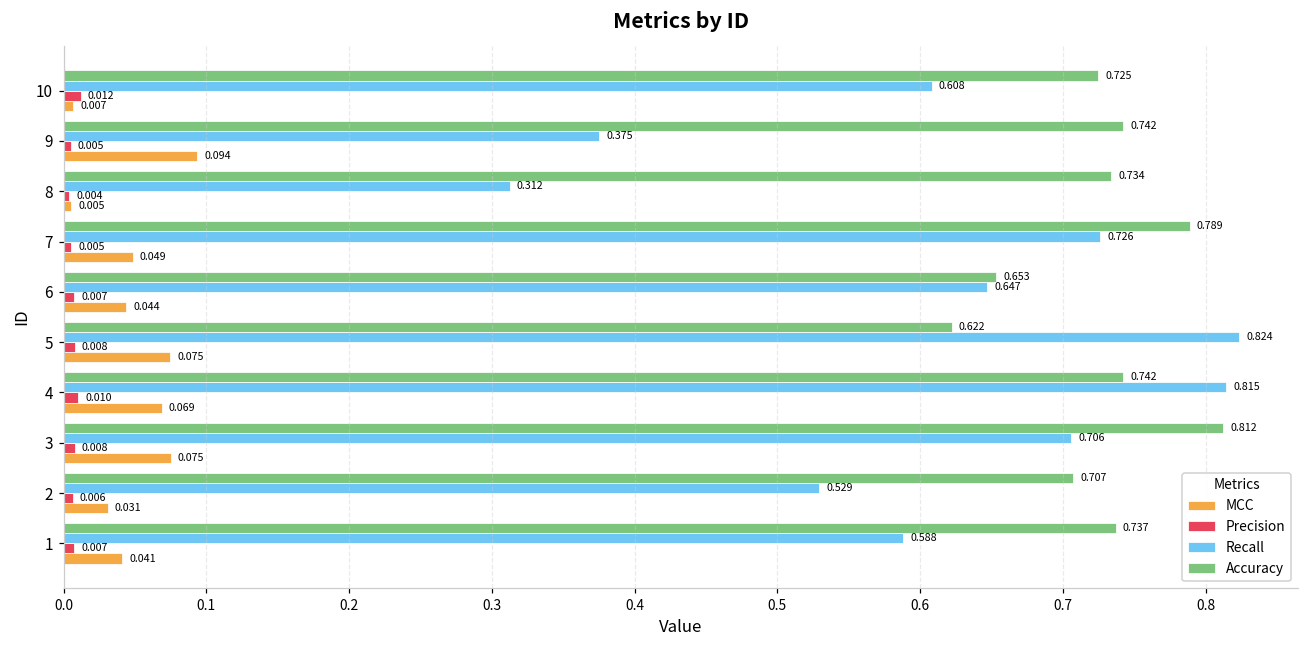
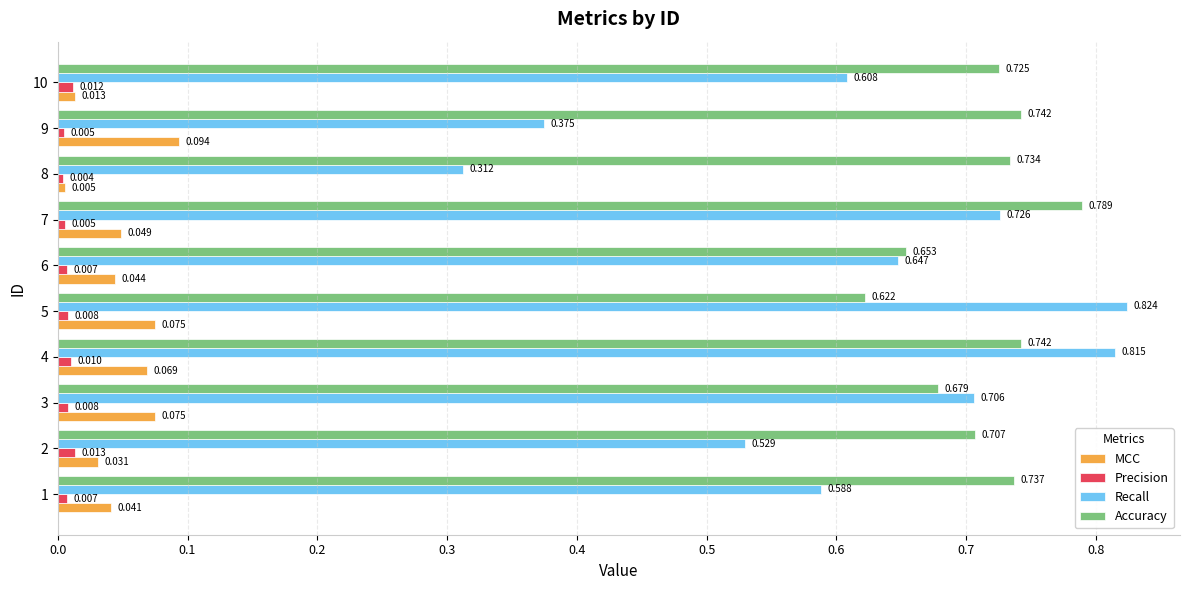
  {
    "MCC": {
-     "10": 0.007,
+     "10": 0.013,
      "9": 0.094,
      "8": 0.005,
      "7": 0.049,
      "6": 0.044,
      "5": 0.075,
      "4": 0.069,
      "3": 0.075,
      "2": 0.031,
      "1": 0.041
    },
    "Precision": {
      "10": 0.012,
      "9": 0.005,
      "8": 0.004,
      "7": 0.005,
      "6": 0.007,
      "5": 0.008,
      "4": 0.010,
      "3": 0.008,
-     "2": 0.006,
+     "2": 0.013,
      "1": 0.007
    },
    "Recall": {
      "10": 0.608,
      "9": 0.375,
      "8": 0.312,
      "7": 0.726,
      "6": 0.647,
      "5": 0.824,
      "4": 0.815,
      "3": 0.706,
      "2": 0.529,
      "1": 0.588
    },
    "Accuracy": {
      "10": 0.725,
      "9": 0.742,
      "8": 0.734,
      "7": 0.789,
      "6": 0.653,
      "5": 0.622,
      "4": 0.742,
-     "3": 0.812,
+     "3": 0.679,
      "2": 0.707,
      "1": 0.737
    }
  }
